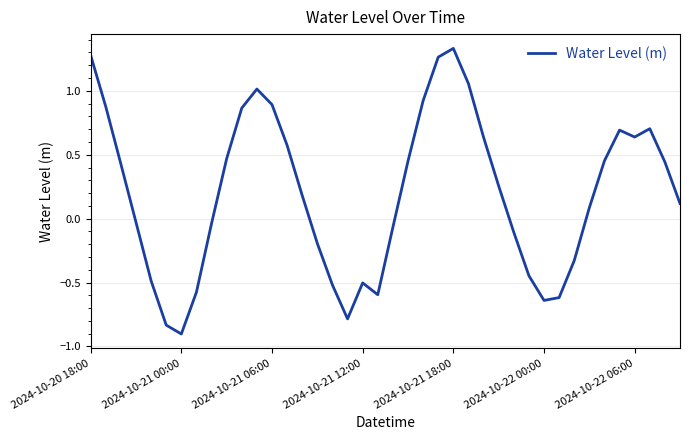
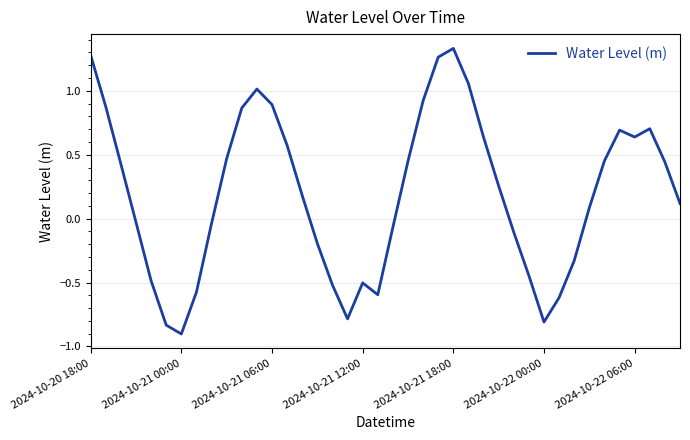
  {
    "2024-10-20 18:00": 1.28,
    "2024-10-21 00:00": -0.90,
    "2024-10-21 06:00": 0.89,
    "2024-10-21 12:00": -0.50,
    "2024-10-21 18:00": 1.33,
-   "2024-10-22 00:00": -0.64,
+   "2024-10-22 00:00": -0.81,
    "2024-10-22 06:00": 0.64
  }
